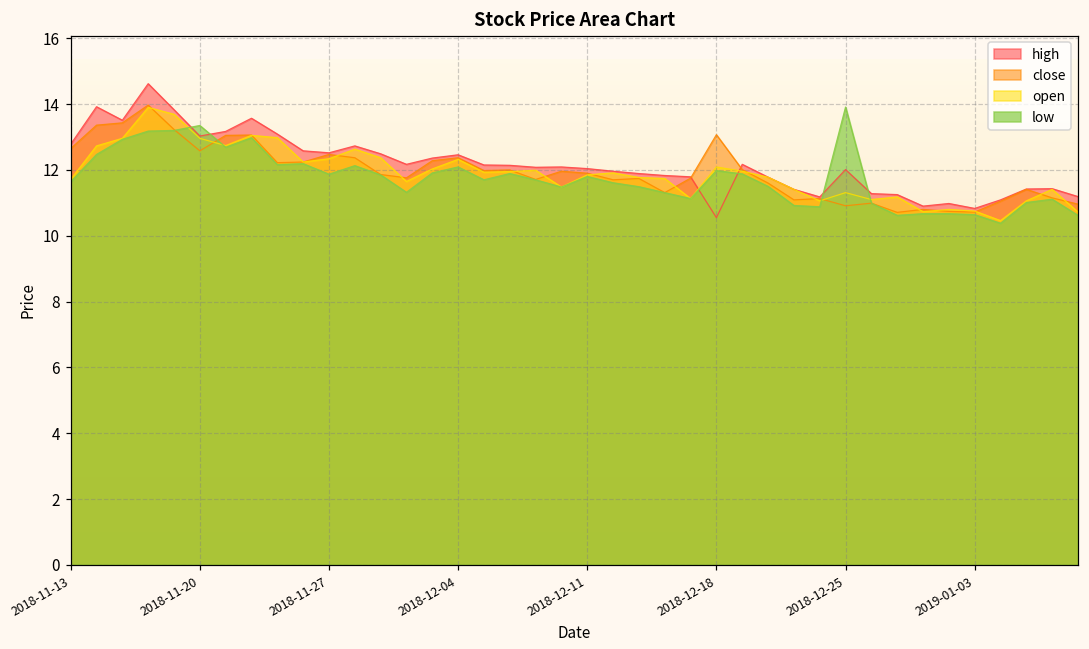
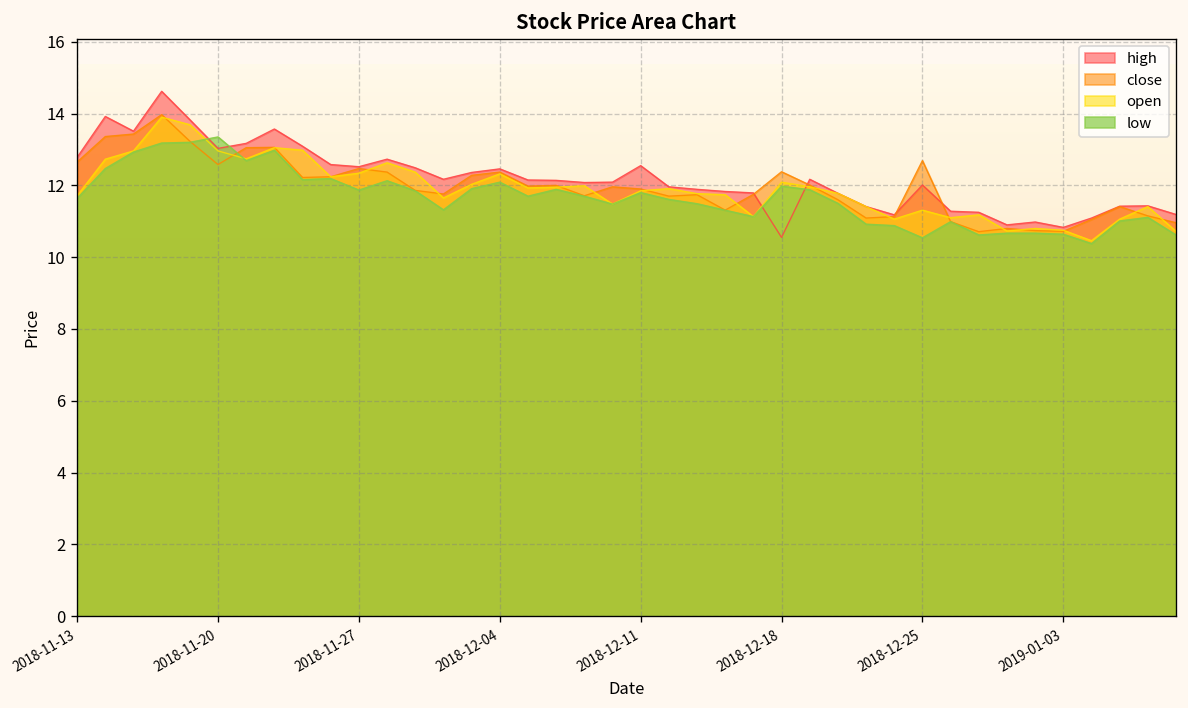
  {
    "high": {
      "2018-11-13": 12.8,
      "2018-12-04": 12.5,
-     "2018-12-11": 12.0,
+     "2018-12-11": 12.6,
      "2018-12-18": 10.6,
      "2018-12-25": 12.0
    },
    "close": {
      "2018-11-13": 12.7,
      "2018-11-20": 12.6,
-     "2018-12-18": 13.1,
-     "2018-12-25": 10.9
+     "2018-12-18": 12.4,
+     "2018-12-25": 12.7
    },
    "open": {
      "2018-11-27": 12.3,
      "2018-12-18": 12.1,
      "2018-12-25": 11.3
    },
    "low": {
      "2018-11-20": 13.4,
      "2018-11-27": 11.9,
      "2018-12-04": 12.1,
      "2018-12-18": 12.0,
-     "2018-12-25": 13.9
+     "2018-12-25": 10.5
    }
  }
